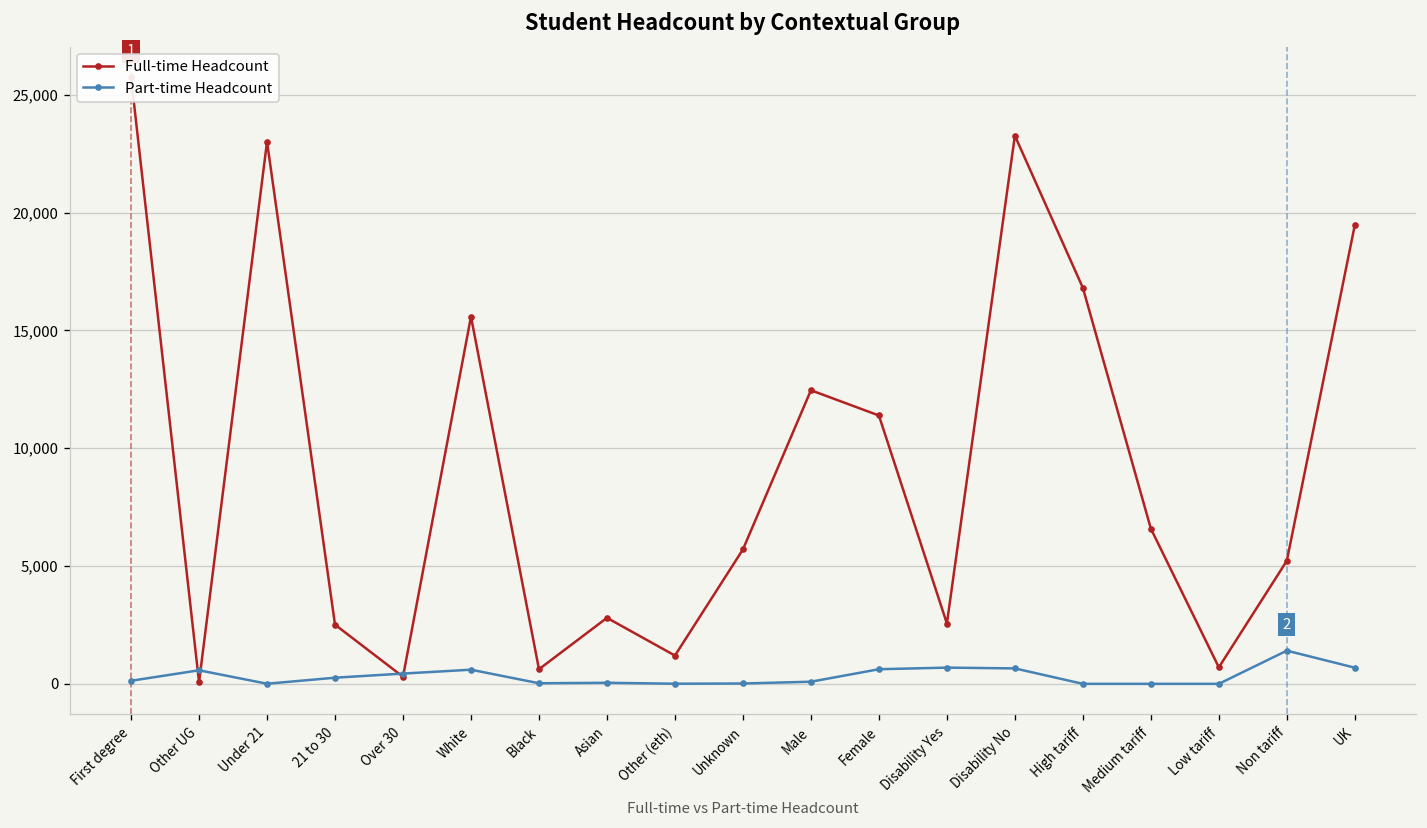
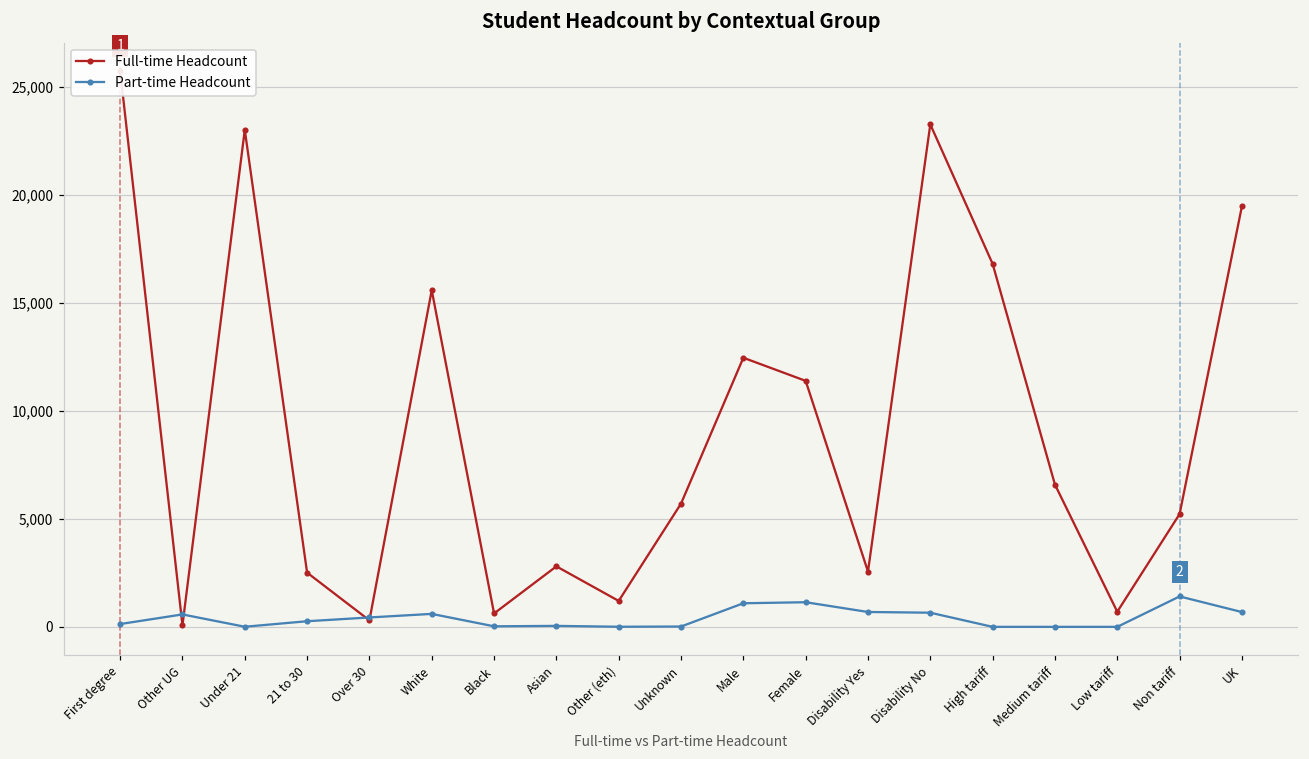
  {
    "Full-time Headcount": {
      "Other UG": "100",
      "Under 21": "23,000",
      "21 to 30": "2,500",
      "Over 30": "300",
      "White": "15,600",
      "Black": "600",
      "Asian": "2,800",
      "Other (eth)": "1,200",
      "Unknown": "5,700",
      "Male": "12,500",
      "Female": "11,400",
      "Disability Yes": "2,600",
      "Disability No": "23,300",
      "High tariff": "16,800",
      "Medium tariff": "6,600",
      "Low tariff": "700",
      "Non tariff": "5,200",
      "UK": "19,500"
    },
    "Part-time Headcount": {
      "First degree": "100",
      "Other UG": "600",
      "Under 21": "0",
      "21 to 30": "300",
      "Over 30": "400",
      "White": "600",
      "Black": "0",
      "Asian": "100",
      "Other (eth)": "0",
      "Unknown": "0",
-     "Male": "100",
-     "Female": "600",
+     "Male": "1,100",
+     "Female": "1,100",
      "Disability Yes": "700",
      "Disability No": "700",
      "High tariff": "0",
      "Medium tariff": "0",
      "Low tariff": "0",
      "UK": "700"
    }
  }
